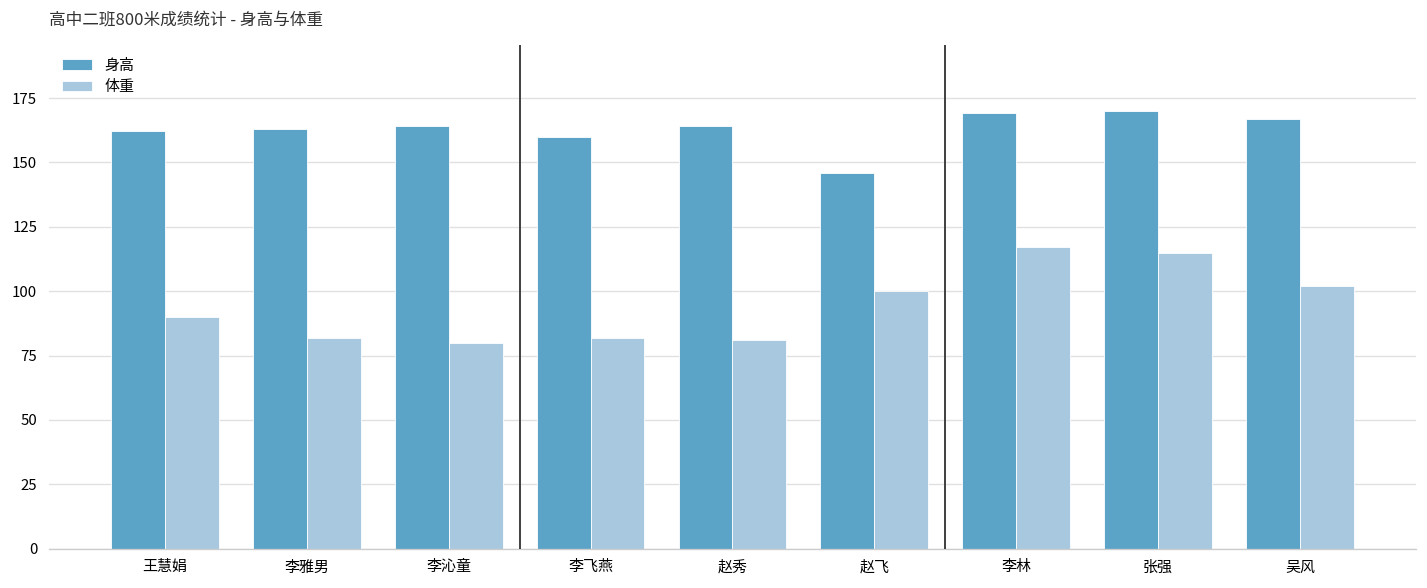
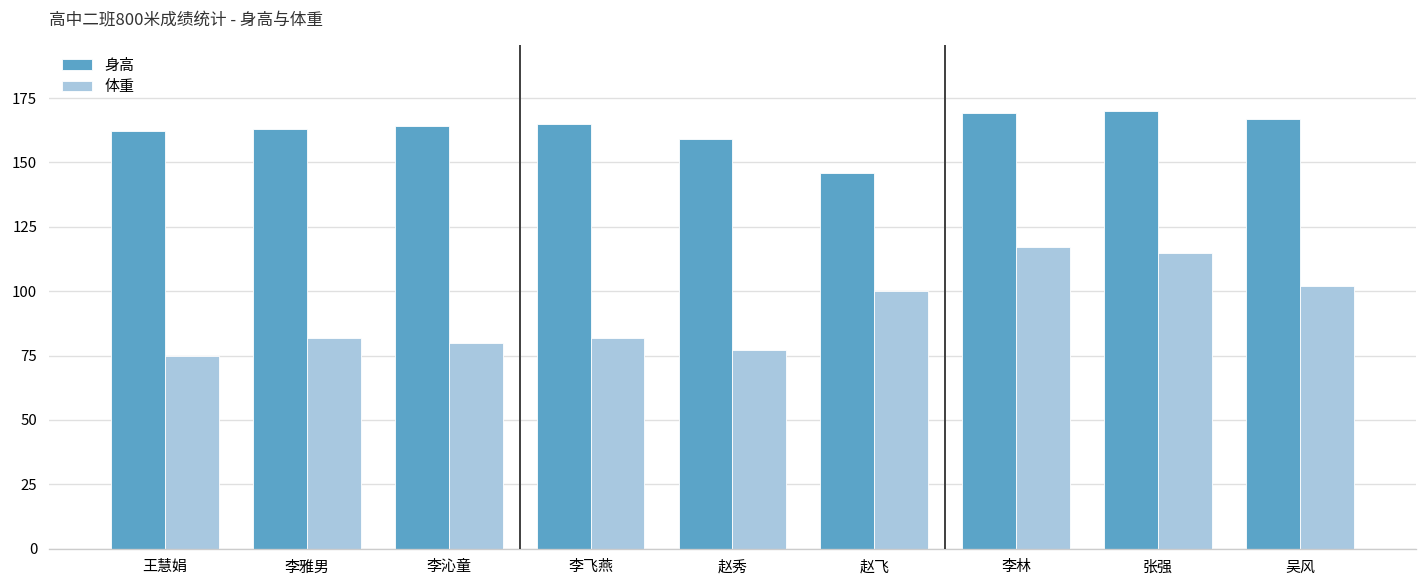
  {
    "身高": {
      "王慧娟": 162,
      "李雅男": 163,
      "李沁童": 164,
-     "李飞燕": 160,
-     "赵秀": 164,
+     "李飞燕": 165,
+     "赵秀": 159,
      "赵飞": 146,
      "李林": 169,
      "张强": 170,
      "吴风": 167
    },
    "体重": {
-     "王慧娟": 90,
+     "王慧娟": 75,
      "李雅男": 82,
      "李沁童": 80,
      "李飞燕": 82,
-     "赵秀": 81,
+     "赵秀": 77,
      "赵飞": 100,
      "李林": 117,
      "张强": 115,
      "吴风": 102
    }
  }
